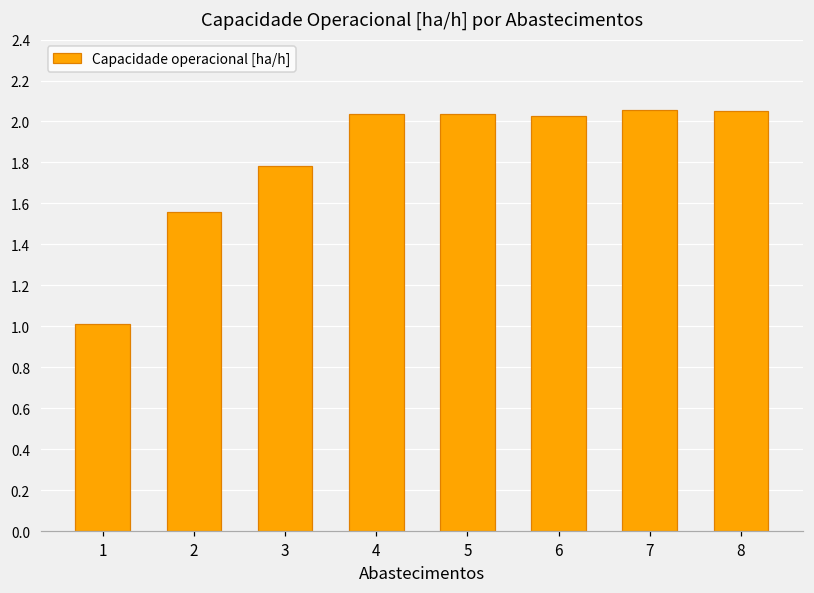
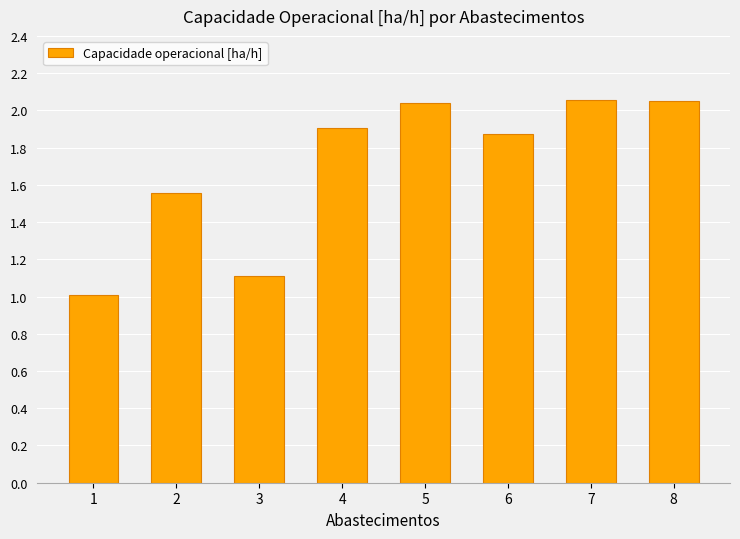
  {
    "1": 1.01,
    "2": 1.56,
-   "3": 1.78,
-   "4": 2.04,
+   "3": 1.11,
+   "4": 1.90,
    "5": 2.04,
-   "6": 2.03,
+   "6": 1.87,
    "7": 2.05,
    "8": 2.05
  }
